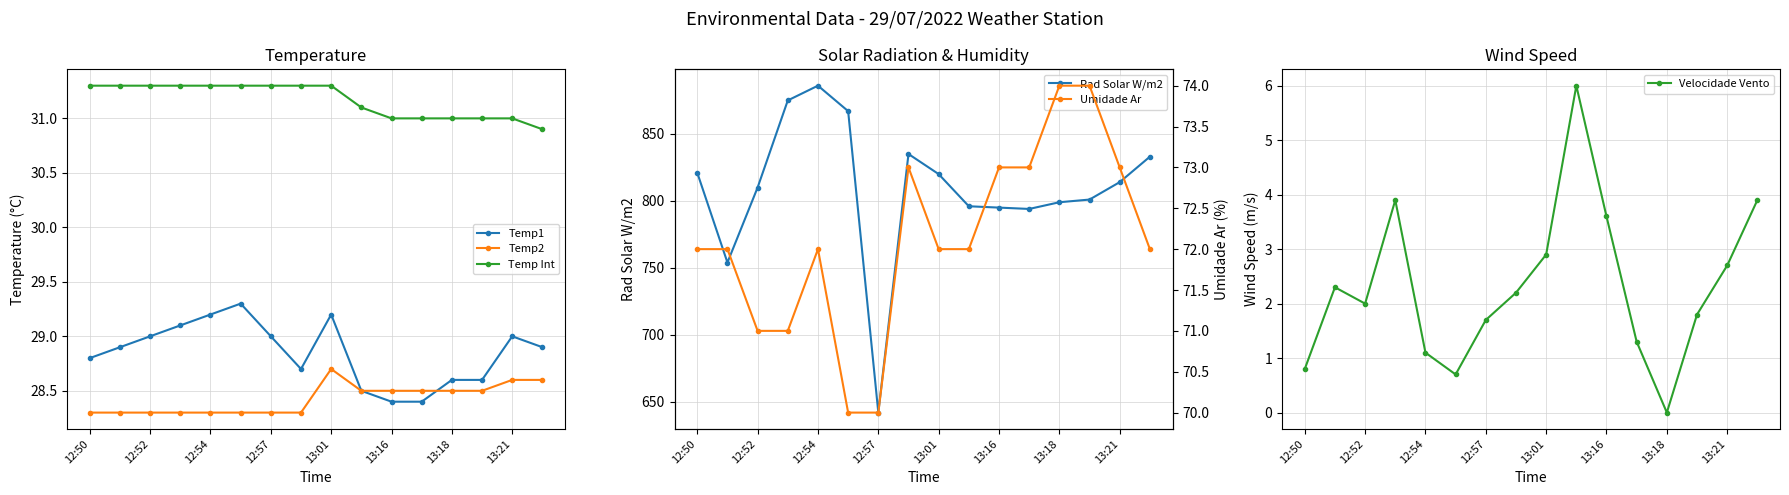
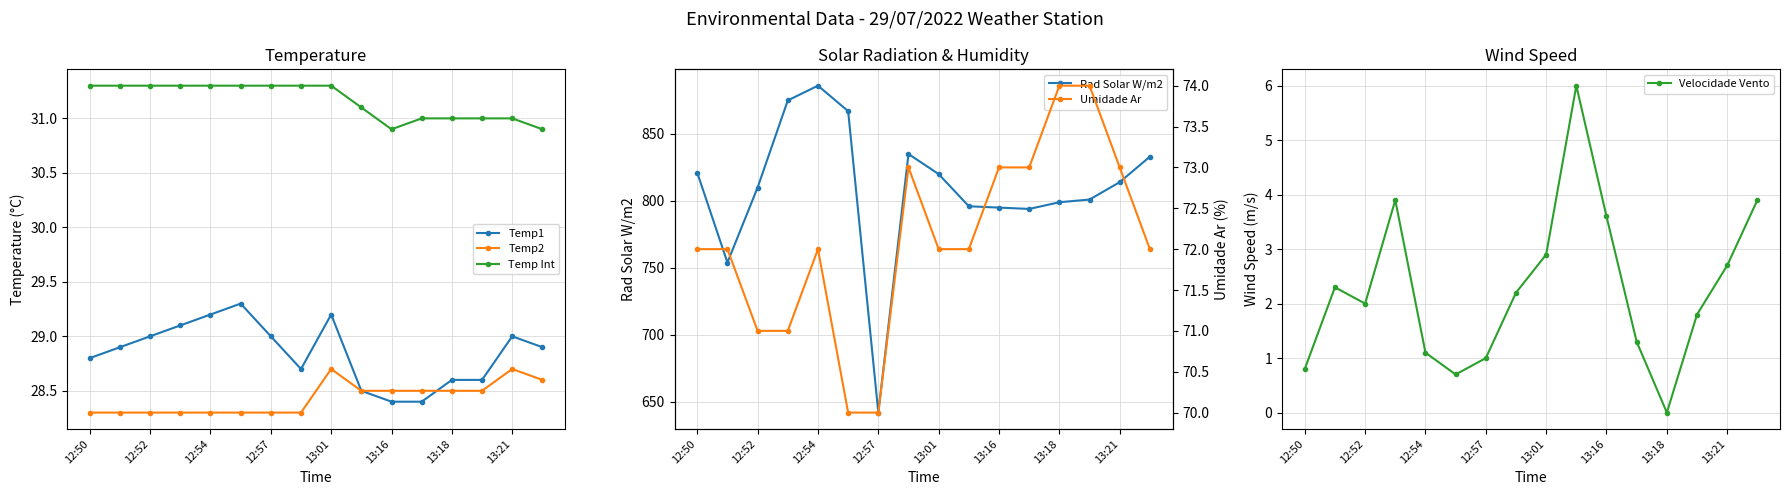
  {
    "Temperature": {
      "Temp1": {
        "12:50": 28.8,
        "12:52": 29.0,
        "12:54": 29.2,
        "12:57": 29.0,
        "13:01": 29.2,
        "13:16": 28.4,
        "13:18": 28.6,
        "13:21": 29.0
      },
      "Temp2": {
        "12:50": 28.3,
        "12:52": 28.3,
        "12:54": 28.3,
        "12:57": 28.3,
        "13:01": 28.7,
        "13:16": 28.5,
        "13:18": 28.5,
-       "13:21": 28.6
+       "13:21": 28.7
      },
      "Temp Int": {
        "12:50": 31.3,
        "12:52": 31.3,
        "12:54": 31.3,
        "12:57": 31.3,
        "13:01": 31.3,
-       "13:16": 31.0,
+       "13:16": 30.9,
        "13:18": 31.0,
        "13:21": 31.0
      }
    },
    "Wind Speed": {
      "12:50": 0.8,
      "12:52": 2.0,
      "12:54": 1.1,
-     "12:57": 1.7,
+     "12:57": 1.0,
      "13:01": 2.9,
      "13:16": 3.6,
      "13:18": 0.0,
      "13:21": 2.7
    }
  }
